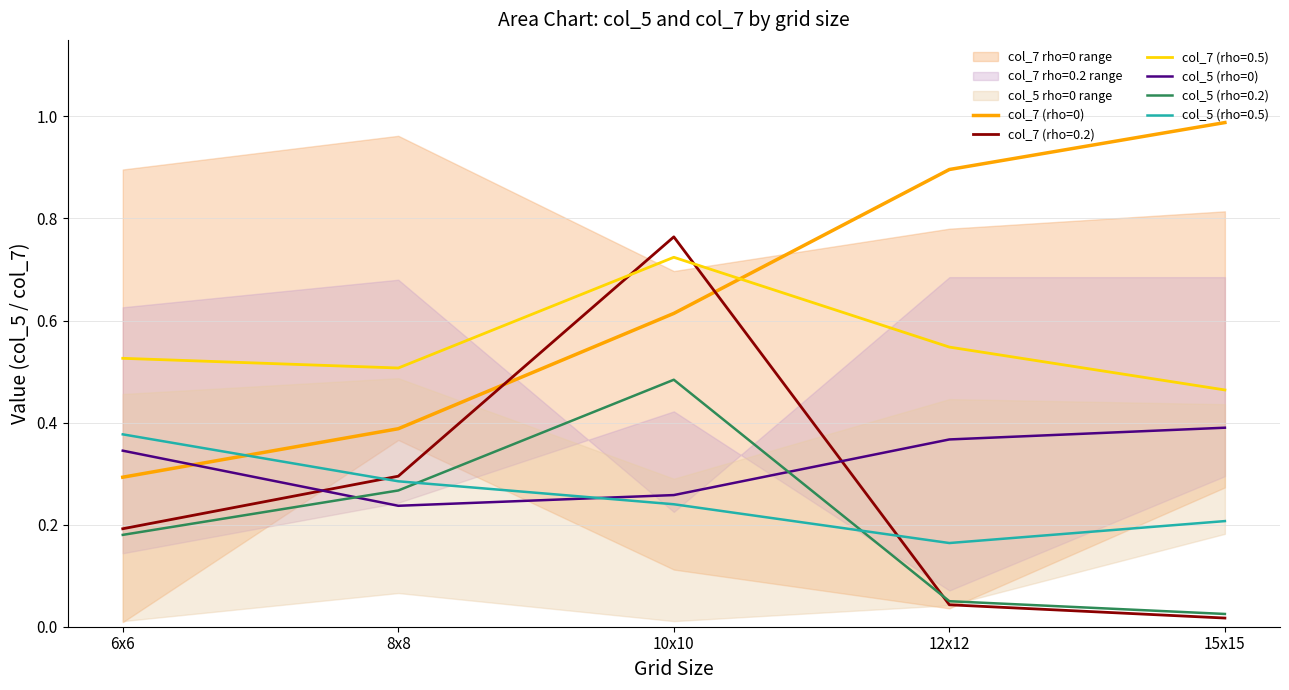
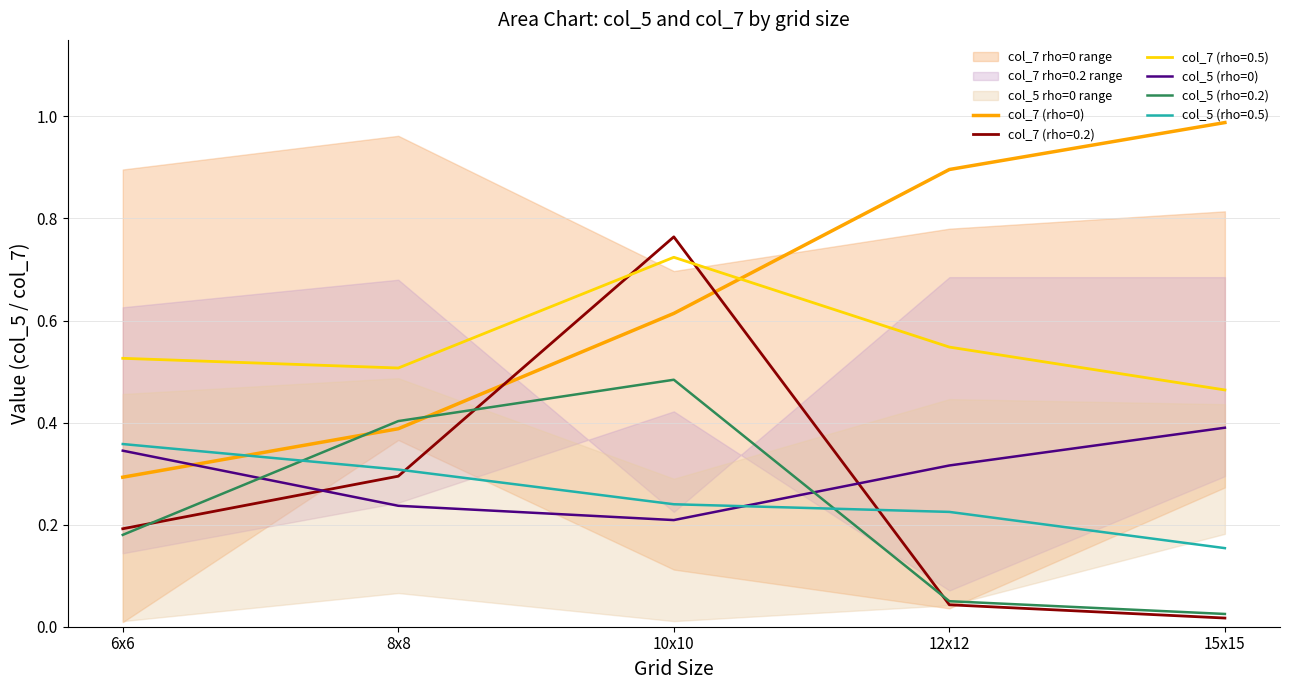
  {
    "col_7 (rho=0.2)": {
      "6x6": 0.19,
      "8x8": 0.30,
      "10x10": 0.76,
      "12x12": 0.04,
      "15x15": 0.02
    },
    "col_5 (rho=0)": {
      "6x6": 0.35,
      "8x8": 0.24,
-     "10x10": 0.26,
-     "12x12": 0.37,
+     "10x10": 0.21,
+     "12x12": 0.32,
      "15x15": 0.39
    },
    "col_5 (rho=0.2)": {
      "6x6": 0.18,
-     "8x8": 0.27,
+     "8x8": 0.40,
      "10x10": 0.48,
      "12x12": 0.05,
      "15x15": 0.03
    },
    "col_5 (rho=0.5)": {
-     "6x6": 0.38,
-     "8x8": 0.29,
+     "6x6": 0.36,
+     "8x8": 0.31,
      "10x10": 0.24,
-     "12x12": 0.16,
-     "15x15": 0.21
+     "12x12": 0.23,
+     "15x15": 0.15
    }
  }
